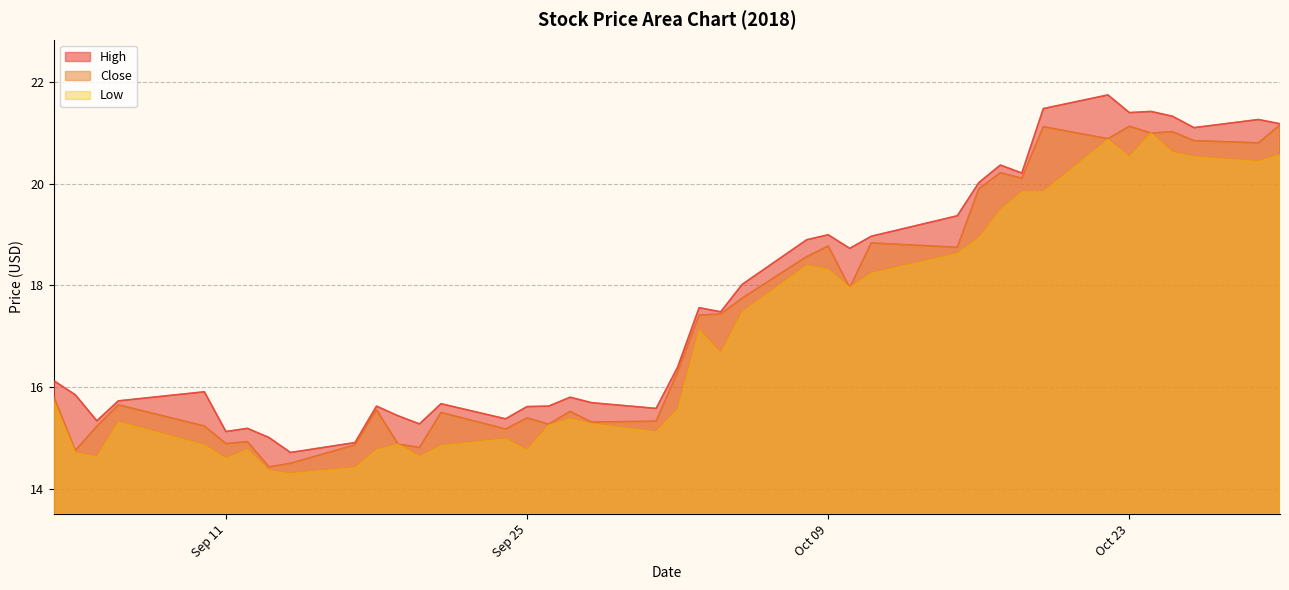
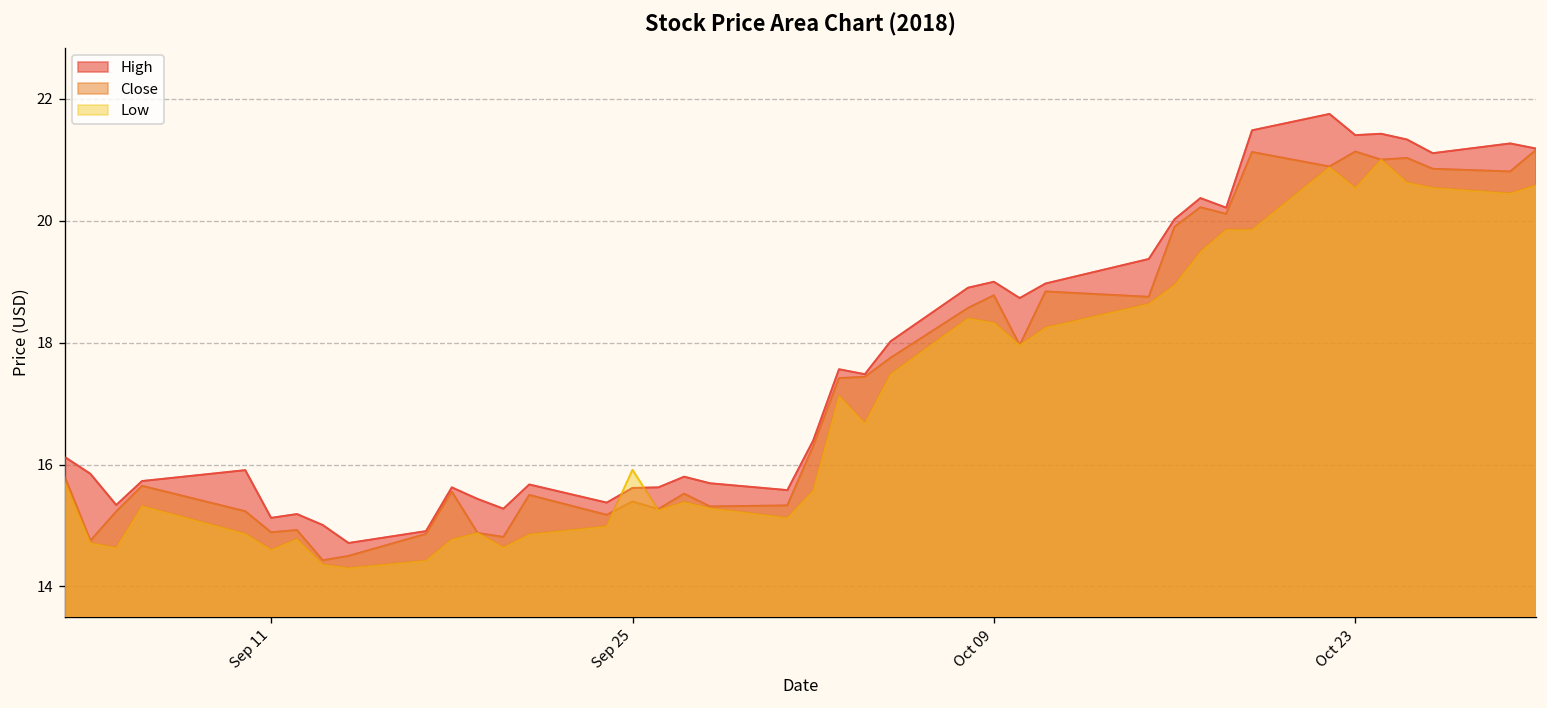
  {
    "Low": {
      "Sep 11": 14.6,
-     "Sep 25": 14.8,
+     "Sep 25": 15.9,
      "Oct 09": 18.3,
      "Oct 23": 20.5
    }
  }
